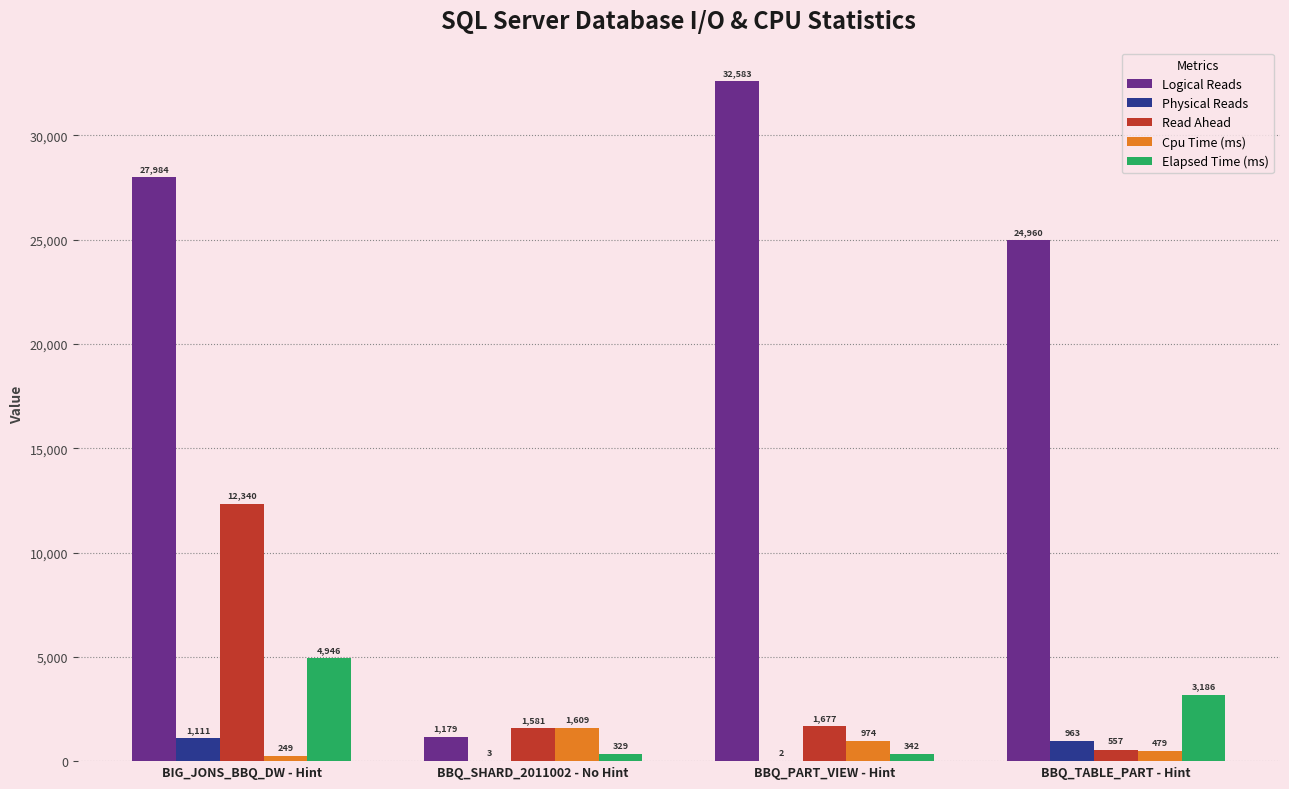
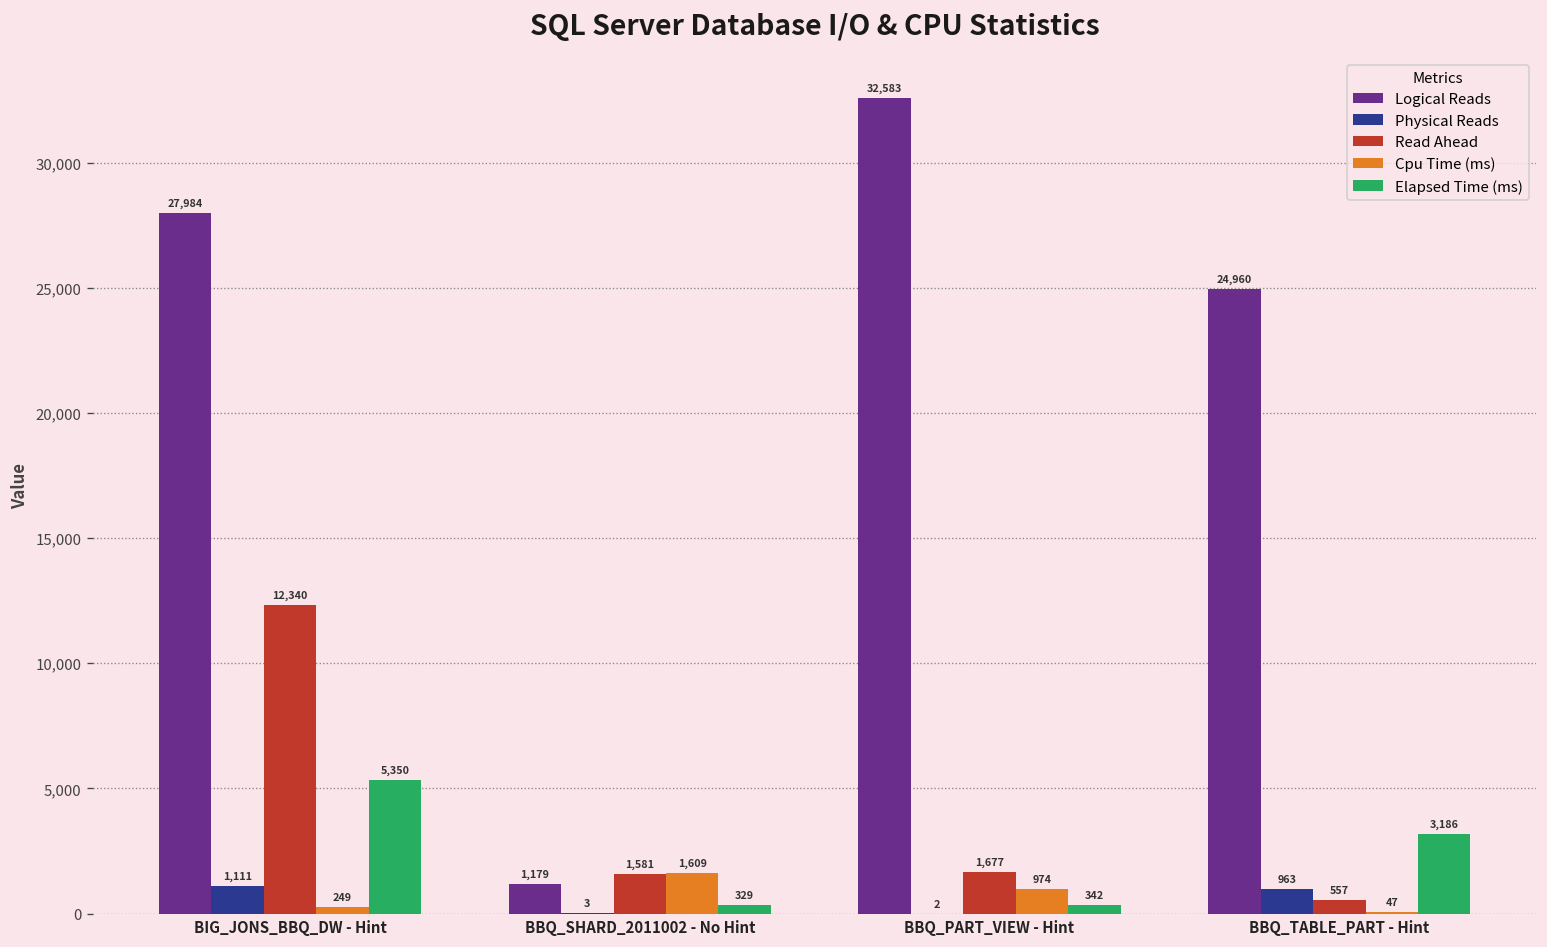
  {
    "Logical Reads": {
      "BIG_JONS_BBQ_DW - Hint": "27,984",
      "BBQ_SHARD_2011002 - No Hint": "1,179",
      "BBQ_PART_VIEW - Hint": "32,583",
      "BBQ_TABLE_PART - Hint": "24,960"
    },
    "Physical Reads": {
      "BIG_JONS_BBQ_DW - Hint": "1,111",
      "BBQ_SHARD_2011002 - No Hint": "3",
      "BBQ_PART_VIEW - Hint": "2",
      "BBQ_TABLE_PART - Hint": "963"
    },
    "Read Ahead": {
      "BIG_JONS_BBQ_DW - Hint": "12,340",
      "BBQ_SHARD_2011002 - No Hint": "1,581",
      "BBQ_PART_VIEW - Hint": "1,677",
      "BBQ_TABLE_PART - Hint": "557"
    },
    "Cpu Time (ms)": {
      "BIG_JONS_BBQ_DW - Hint": "249",
      "BBQ_SHARD_2011002 - No Hint": "1,609",
      "BBQ_PART_VIEW - Hint": "974",
-     "BBQ_TABLE_PART - Hint": "479"
+     "BBQ_TABLE_PART - Hint": "47"
    },
    "Elapsed Time (ms)": {
-     "BIG_JONS_BBQ_DW - Hint": "4,946",
+     "BIG_JONS_BBQ_DW - Hint": "5,350",
      "BBQ_SHARD_2011002 - No Hint": "329",
      "BBQ_PART_VIEW - Hint": "342",
      "BBQ_TABLE_PART - Hint": "3,186"
    }
  }
